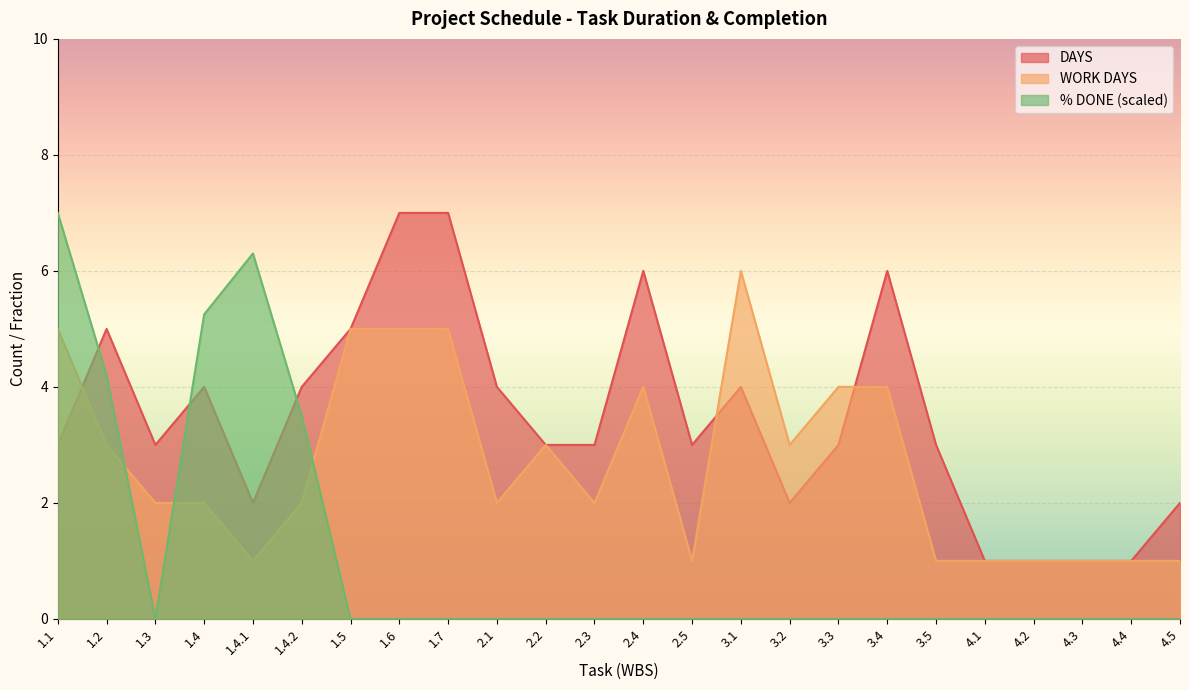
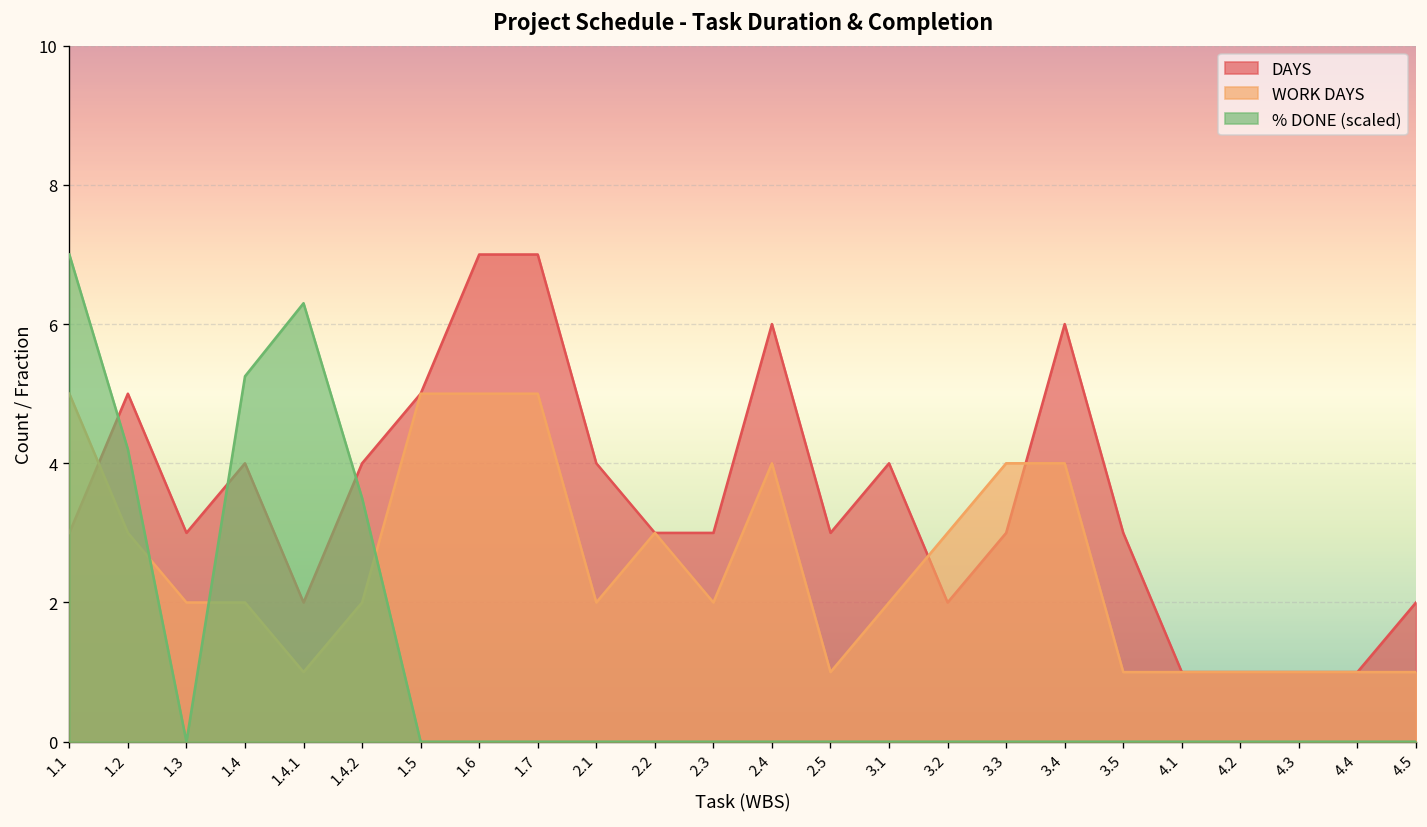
  {
    "DAYS": {
      "1.1": 3,
      "1.2": 5,
      "1.3": 3,
      "1.4": 4,
      "1.4.1": 2,
      "1.4.2": 4,
      "1.6": 7,
      "1.7": 7,
      "2.1": 4,
      "2.3": 3,
      "2.4": 6,
      "2.5": 3,
      "3.1": 4,
      "3.2": 2,
      "3.3": 3,
      "3.4": 6,
      "3.5": 3,
      "4.5": 2
    },
    "WORK DAYS": {
      "1.1": 5,
      "1.2": 3,
      "1.3": 2,
      "1.4": 2,
      "1.4.1": 1,
      "1.4.2": 2,
      "1.6": 5,
      "1.7": 5,
      "2.1": 2,
      "2.3": 2,
      "2.4": 4,
      "2.5": 1,
-     "3.1": 6,
+     "3.1": 2,
      "3.2": 3,
      "3.3": 4,
      "3.4": 4,
      "3.5": 1,
      "4.5": 1
    },
    "% DONE (scaled)": {
      "1.1": 7,
      "1.2": 4.2,
      "1.3": 0,
      "1.4": 5.3,
      "1.4.1": 6.3,
      "1.4.2": 3.5,
      "1.5": 0,
      "1.6": 0,
      "1.7": 0,
      "2.1": 0,
      "2.2": 0,
      "2.3": 0,
      "2.4": 0,
      "2.5": 0,
      "3.1": 0,
      "3.2": 0,
      "3.3": 0,
      "3.4": 0,
      "3.5": 0,
      "4.1": 0,
      "4.2": 0,
      "4.3": 0,
      "4.4": 0,
      "4.5": 0
    }
  }
